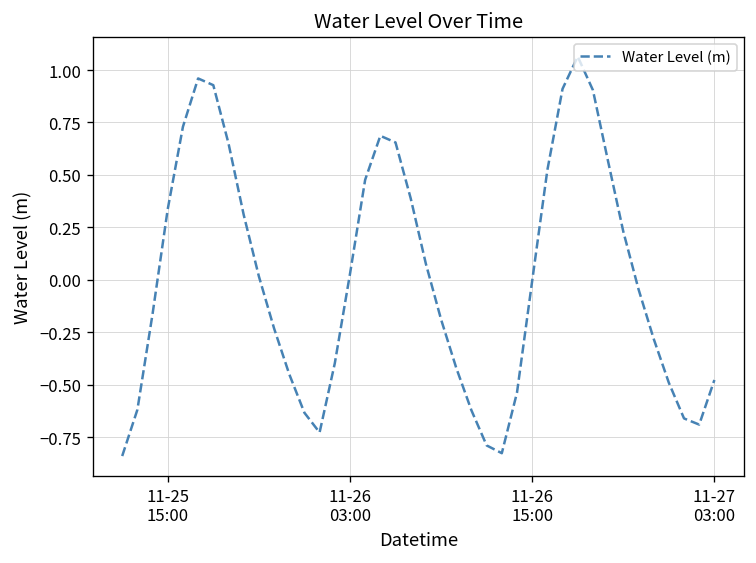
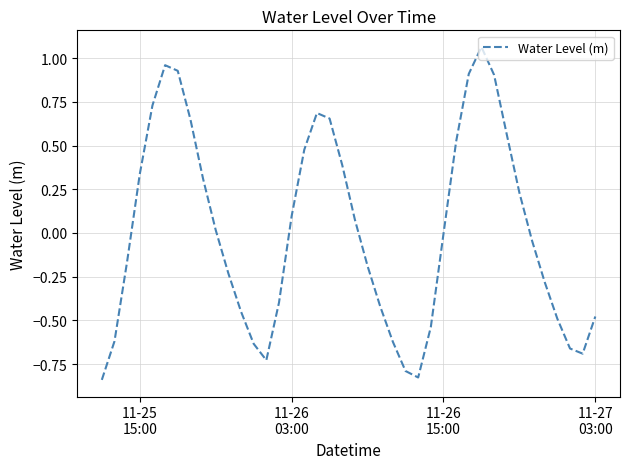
  {
    "11-25 15:00": 0.34,
-   "11-26 03:00": 0.03,
+   "11-26 03:00": 0.10,
    "11-26 15:00": -0.01,
    "11-27 03:00": -0.48
  }
